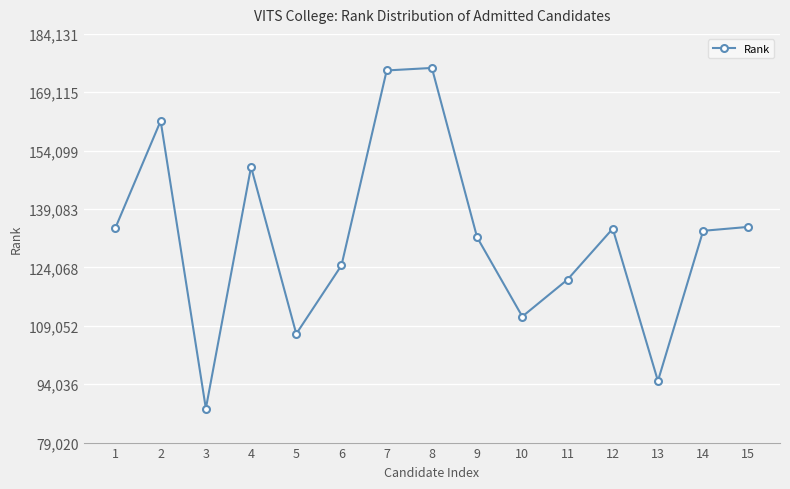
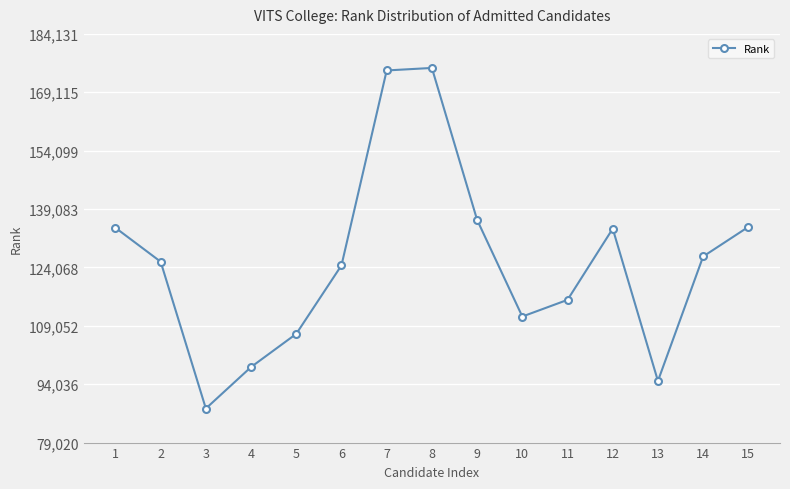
  {
    "1": "134,000",
-   "2": "162,000",
+   "2": "126,000",
    "3": "88,000",
-   "4": "150,000",
+   "4": "98,000",
    "5": "107,000",
    "6": "125,000",
    "7": "175,000",
    "8": "175,000",
-   "9": "132,000",
+   "9": "136,000",
    "10": "111,000",
-   "11": "121,000",
+   "11": "116,000",
    "12": "134,000",
    "13": "95,000",
-   "14": "133,000",
+   "14": "127,000",
    "15": "134,000"
  }
